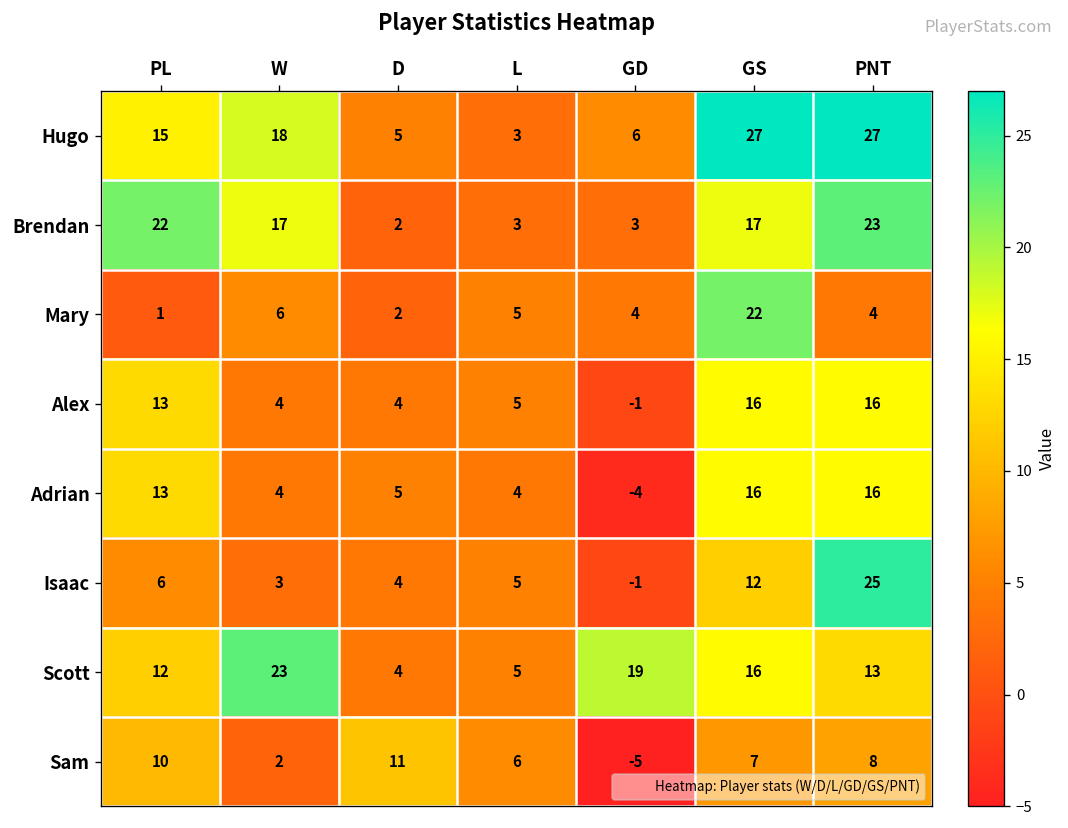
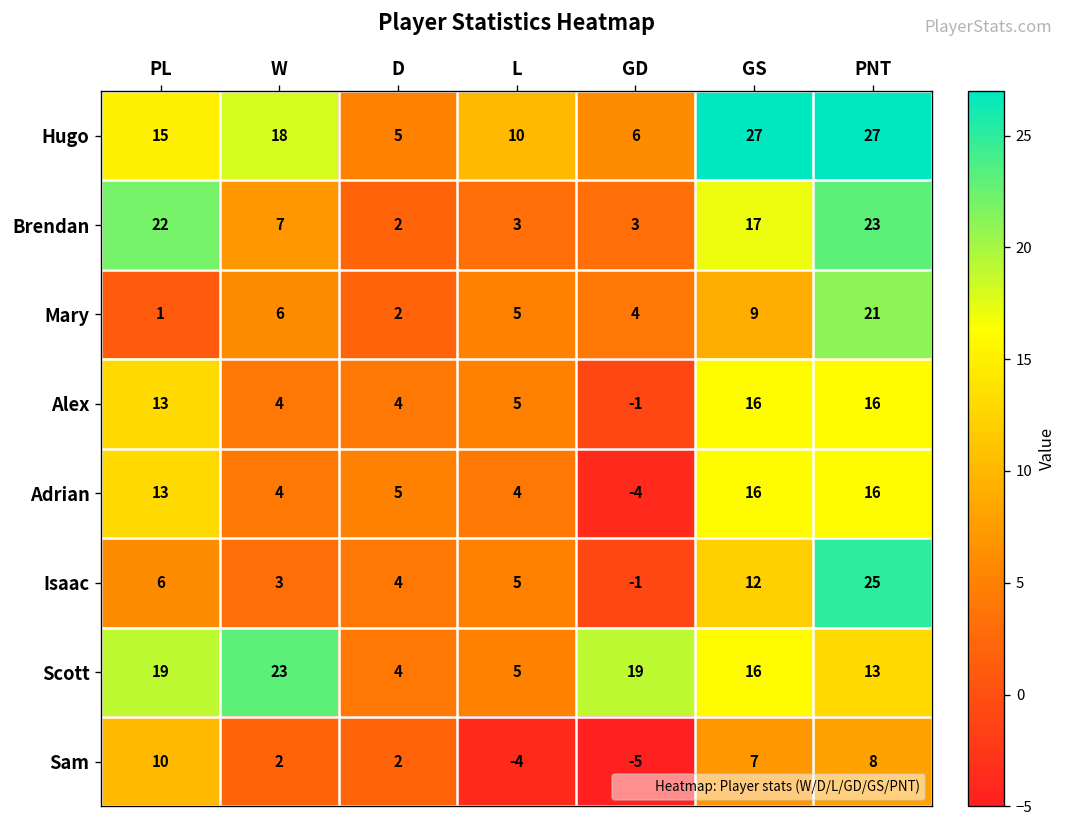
  {
    "Hugo": {
      "PL": 15,
      "W": 18,
      "D": 5,
-     "L": 3,
+     "L": 10,
      "GD": 6,
      "GS": 27,
      "PNT": 27
    },
    "Brendan": {
      "PL": 22,
-     "W": 17,
+     "W": 7,
      "D": 2,
      "L": 3,
      "GD": 3,
      "GS": 17,
      "PNT": 23
    },
    "Mary": {
      "PL": 1,
      "W": 6,
      "D": 2,
      "L": 5,
      "GD": 4,
-     "GS": 22,
-     "PNT": 4
+     "GS": 9,
+     "PNT": 21
    },
    "Alex": {
      "PL": 13,
      "W": 4,
      "D": 4,
      "L": 5,
      "GD": -1,
      "GS": 16,
      "PNT": 16
    },
    "Adrian": {
      "PL": 13,
      "W": 4,
      "D": 5,
      "L": 4,
      "GD": -4,
      "GS": 16,
      "PNT": 16
    },
    "Isaac": {
      "PL": 6,
      "W": 3,
      "D": 4,
      "L": 5,
      "GD": -1,
      "GS": 12,
      "PNT": 25
    },
    "Scott": {
-     "PL": 12,
+     "PL": 19,
      "W": 23,
      "D": 4,
      "L": 5,
      "GD": 19,
      "GS": 16,
      "PNT": 13
    },
    "Sam": {
      "PL": 10,
      "W": 2,
-     "D": 11,
-     "L": 6,
+     "D": 2,
+     "L": -4,
      "GD": -5,
      "GS": 7,
      "PNT": 8
    }
  }
